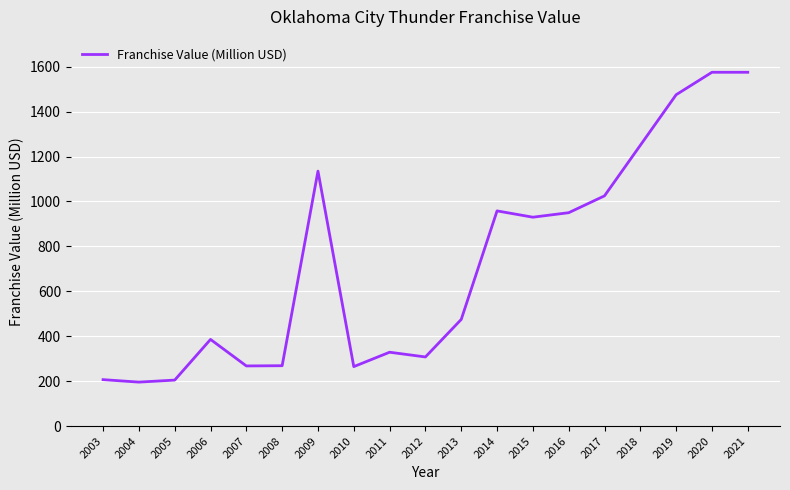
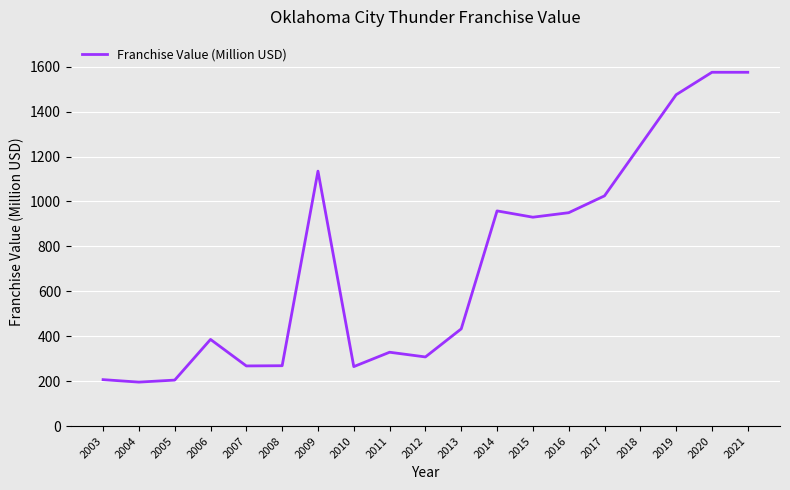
  {
    "2003": 210,
    "2004": 200,
    "2005": 210,
    "2006": 390,
    "2007": 270,
    "2008": 270,
    "2009": 1140,
    "2010": 270,
    "2011": 330,
    "2012": 310,
-   "2013": 480,
+   "2013": 430,
    "2014": 960,
    "2015": 930,
    "2016": 950,
    "2017": 1030,
    "2018": 1250,
    "2019": 1480,
    "2020": 1580,
    "2021": 1580
  }
